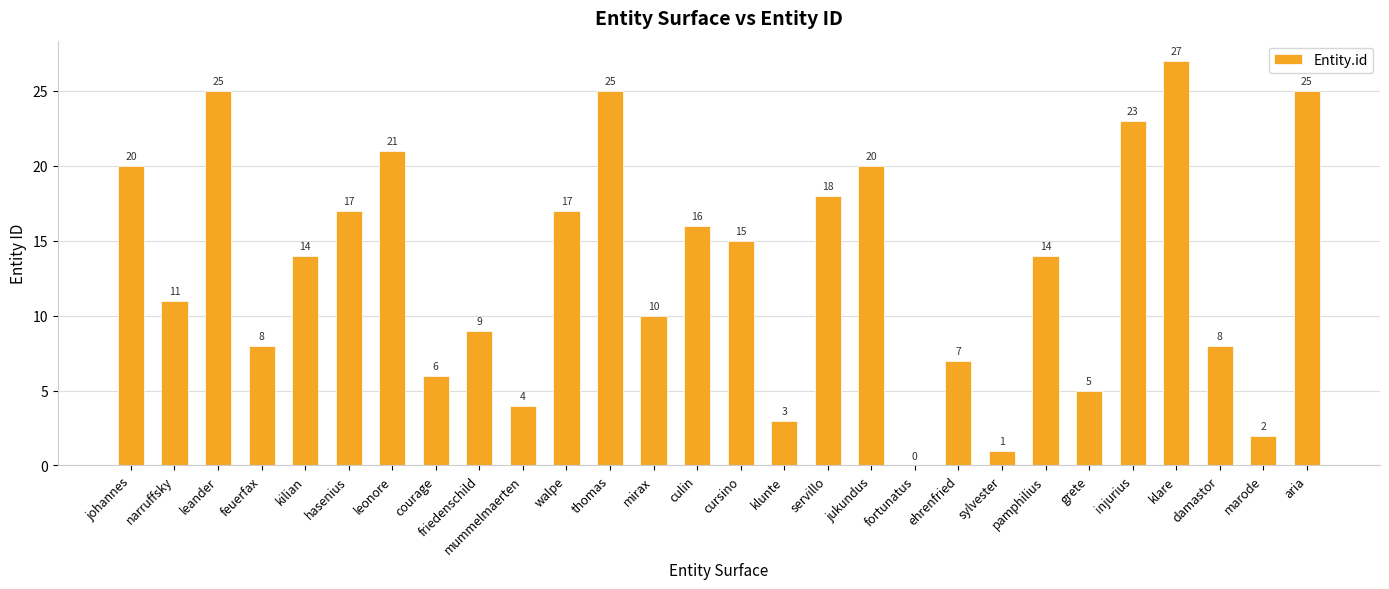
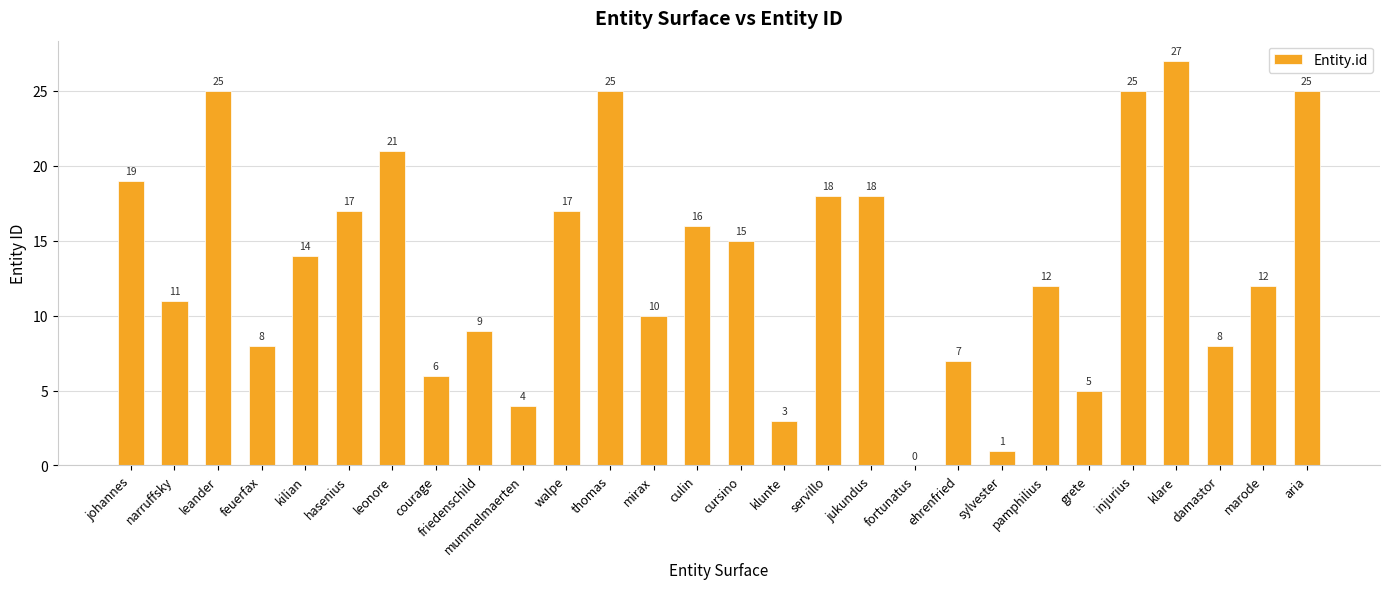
  {
-   "johannes": 20,
+   "johannes": 19,
    "narruffsky": 11,
    "leander": 25,
    "feuerfax": 8,
    "kilian": 14,
    "hasenius": 17,
    "leonore": 21,
    "courage": 6,
    "friedenschild": 9,
    "mummelmaerten": 4,
    "walpe": 17,
    "thomas": 25,
    "mirax": 10,
    "culin": 16,
    "cursino": 15,
    "klunte": 3,
    "servillo": 18,
-   "jukundus": 20,
+   "jukundus": 18,
    "fortunatus": 0,
    "ehrenfried": 7,
    "sylvester": 1,
-   "pamphilius": 14,
+   "pamphilius": 12,
    "grete": 5,
-   "injurius": 23,
+   "injurius": 25,
    "klare": 27,
    "damastor": 8,
-   "marode": 2,
+   "marode": 12,
    "aria": 25
  }
